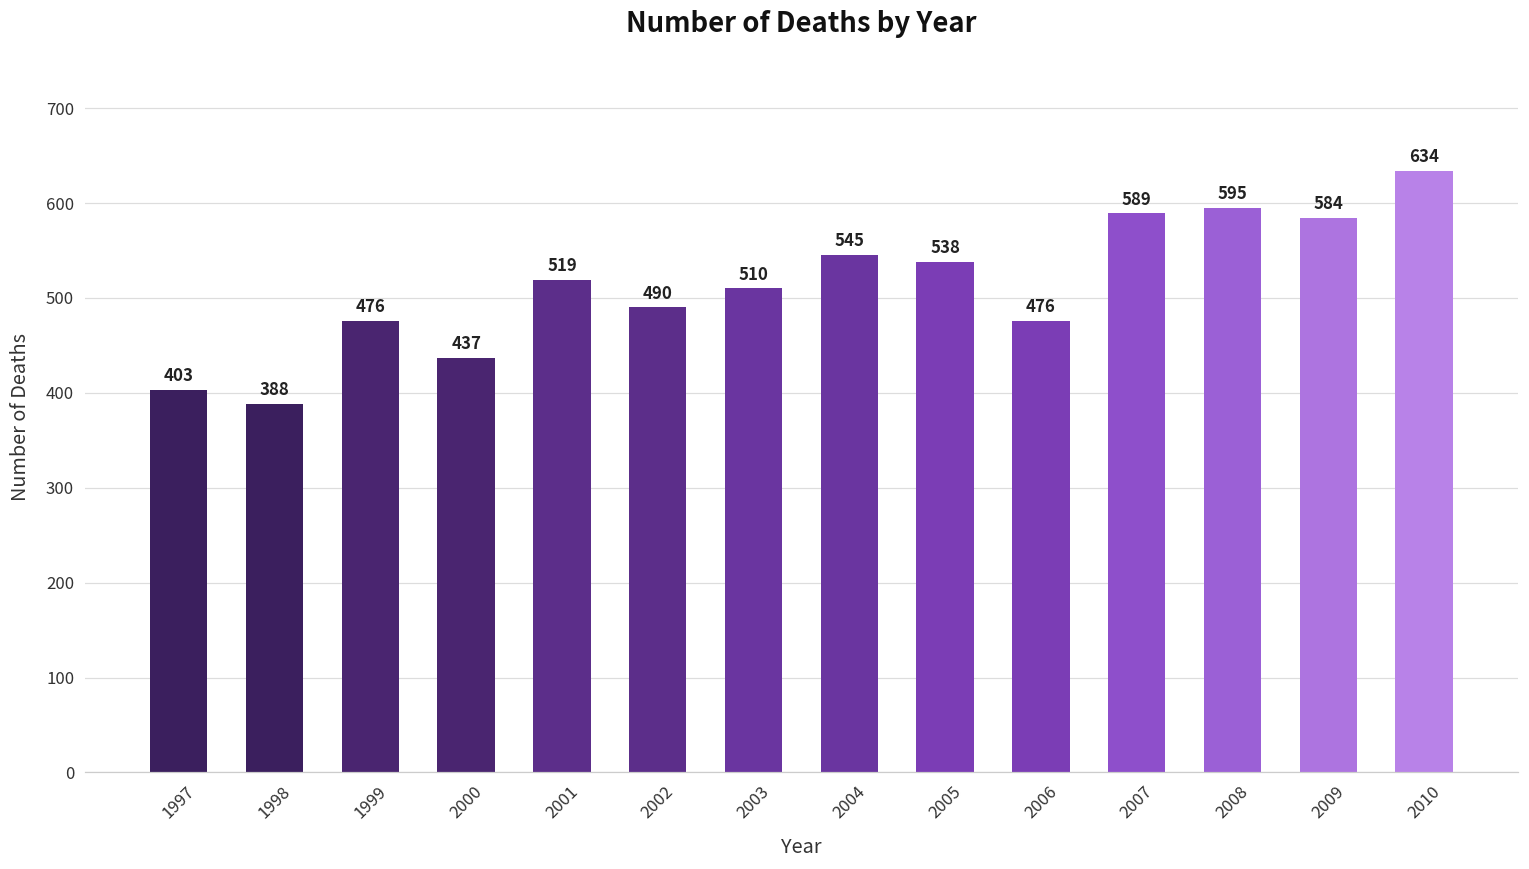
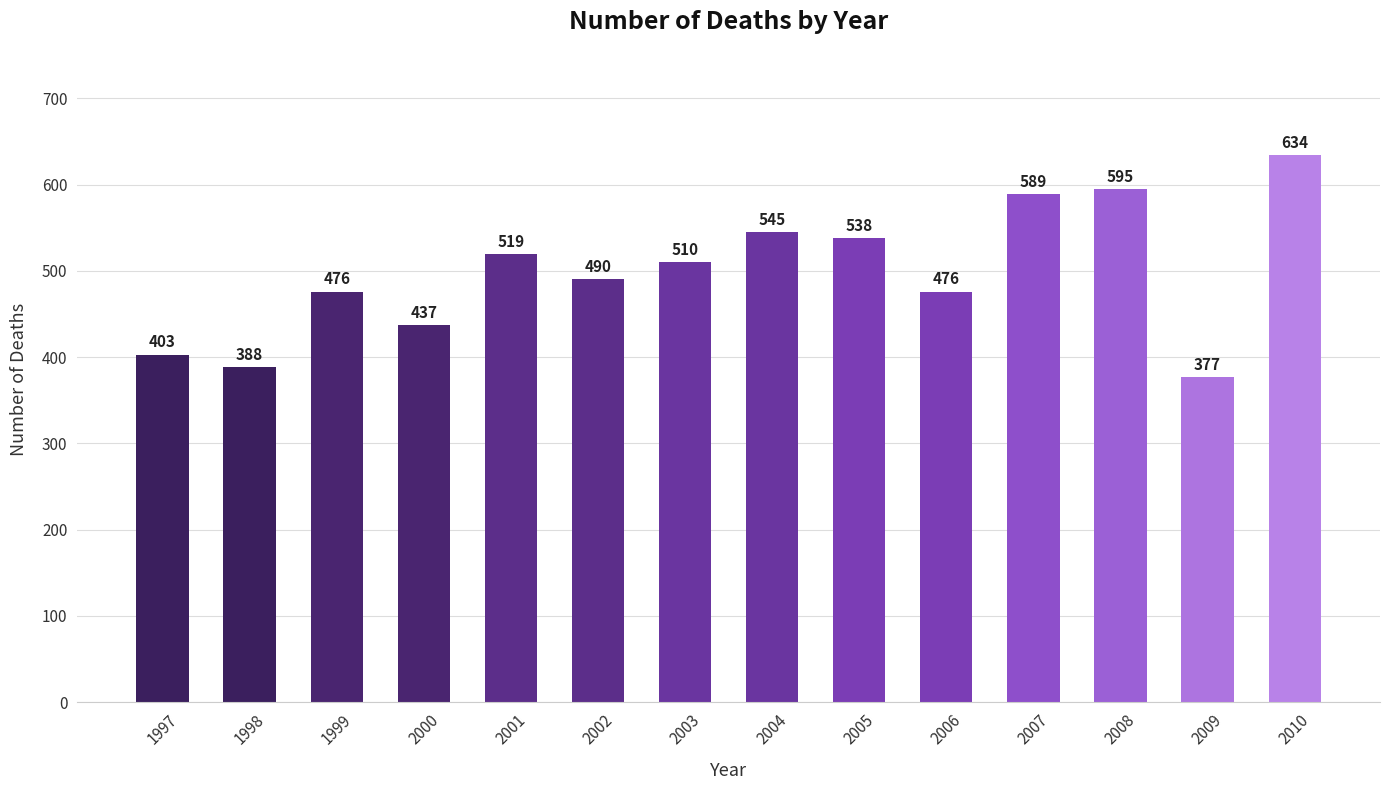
  {
    "1997": 403,
    "1998": 388,
    "1999": 476,
    "2000": 437,
    "2001": 519,
    "2002": 490,
    "2003": 510,
    "2004": 545,
    "2005": 538,
    "2006": 476,
    "2007": 589,
    "2008": 595,
-   "2009": 584,
+   "2009": 377,
    "2010": 634
  }
